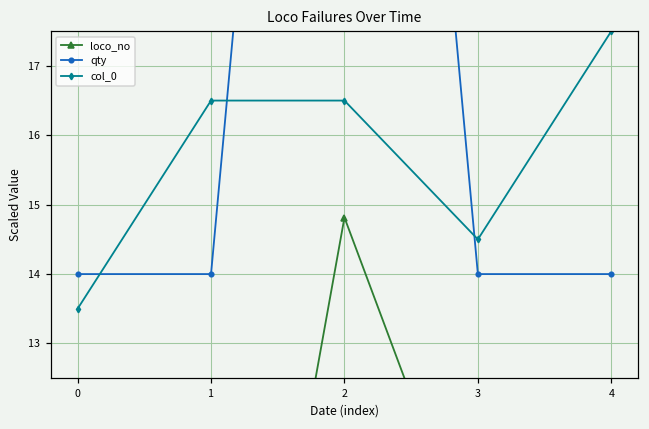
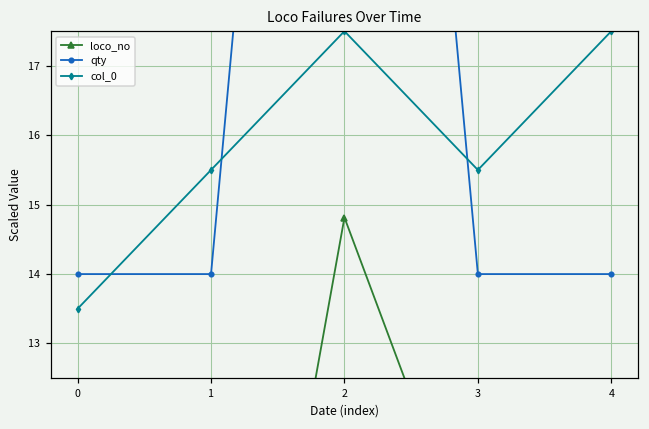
  {
    "loco_no": {
      "2": 14.8
    },
    "qty": {
      "0": 14.0,
      "1": 14.0,
      "3": 14.0,
      "4": 14.0
    },
    "col_0": {
      "0": 13.5,
-     "1": 16.5,
-     "2": 16.5,
-     "3": 14.5,
+     "1": 15.5,
+     "2": 17.5,
+     "3": 15.5,
      "4": 17.5
    }
  }
